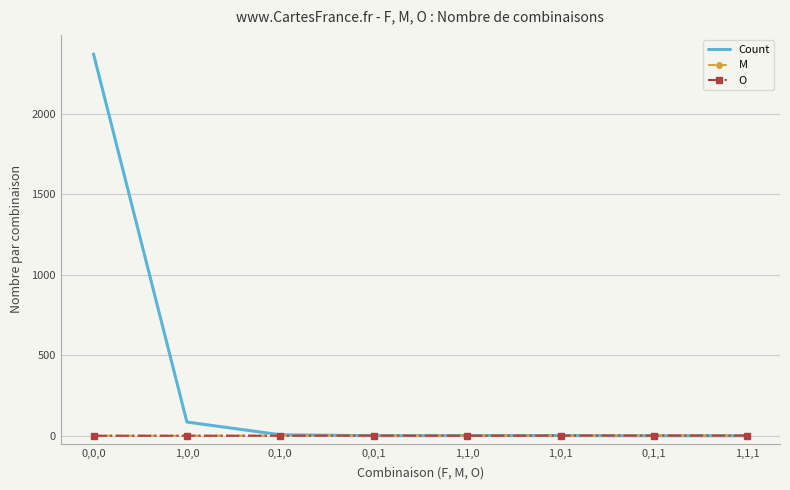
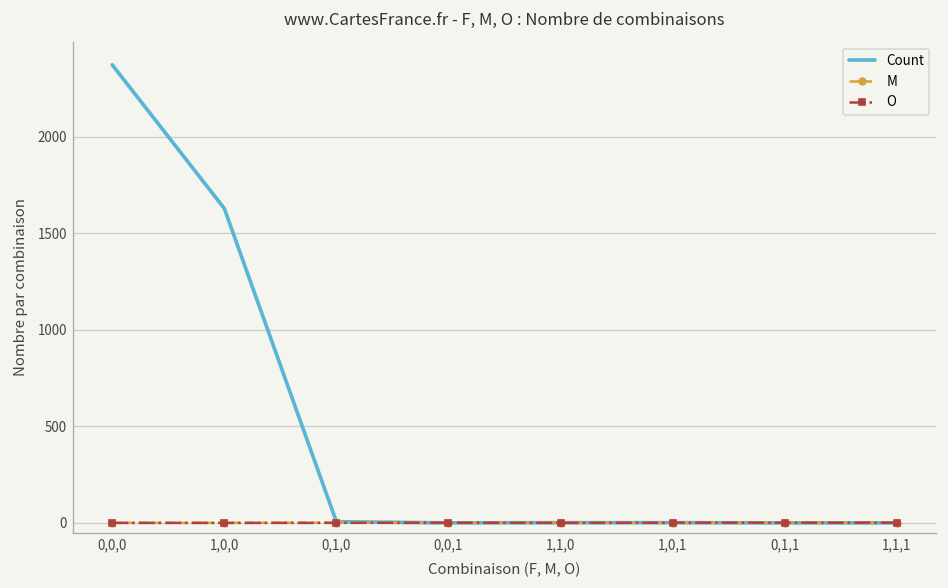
  {
    "Count": {
      "0,0,0": 2370,
-     "1,0,0": 90
+     "1,0,0": 1630
    },
    "O": {
      "0,0,0": 0,
      "1,0,0": 0
    }
  }
